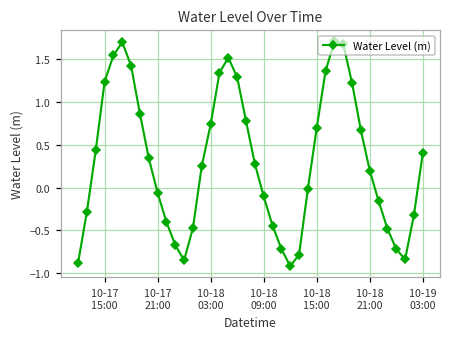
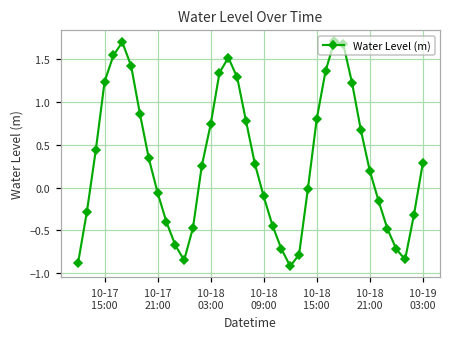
  {
    "10-17 15:00": 1.2,
    "10-17 21:00": -0.1,
    "10-18 03:00": 0.7,
    "10-18 09:00": -0.1,
-   "10-18 15:00": 0.7,
+   "10-18 15:00": 0.8,
    "10-18 21:00": 0.2,
-   "10-19 03:00": 0.4
+   "10-19 03:00": 0.3
  }
